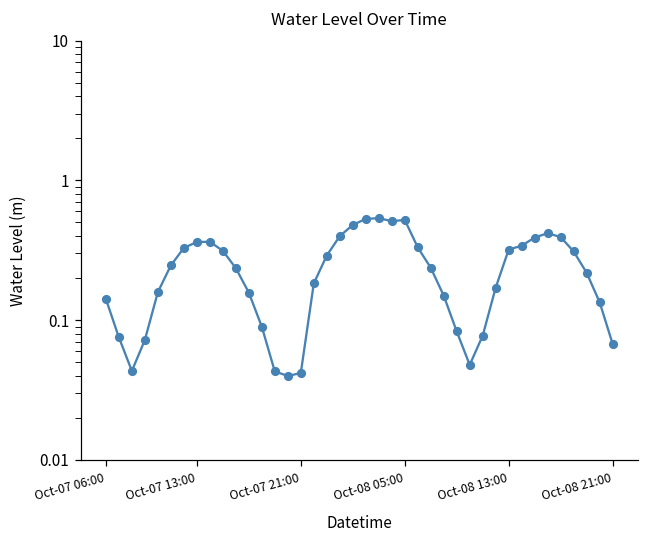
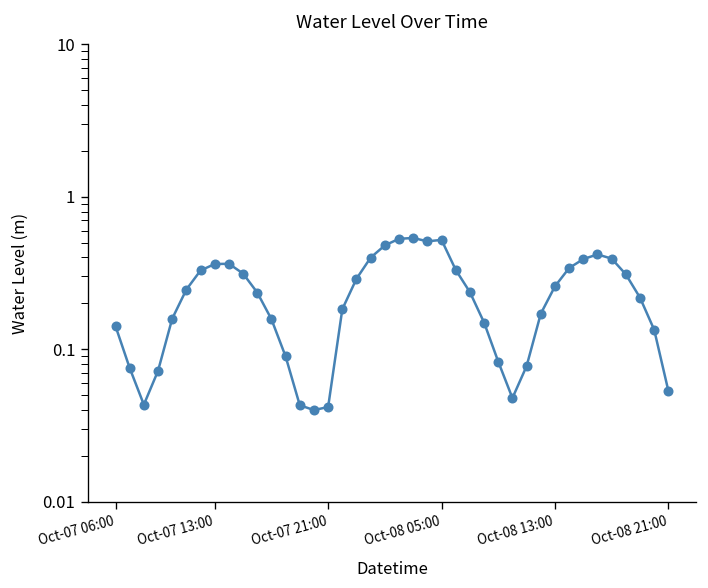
  {
    "Oct-07 06:00": 0.14,
    "Oct-07 13:00": 0.36,
    "Oct-07 21:00": 0.042,
    "Oct-08 05:00": 0.52,
-   "Oct-08 13:00": 0.32,
-   "Oct-08 21:00": 0.07
+   "Oct-08 13:00": 0.26,
+   "Oct-08 21:00": 0.053
  }
